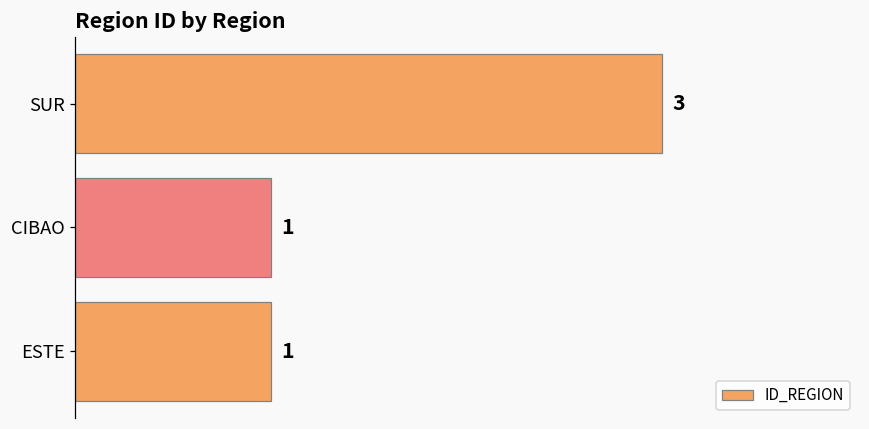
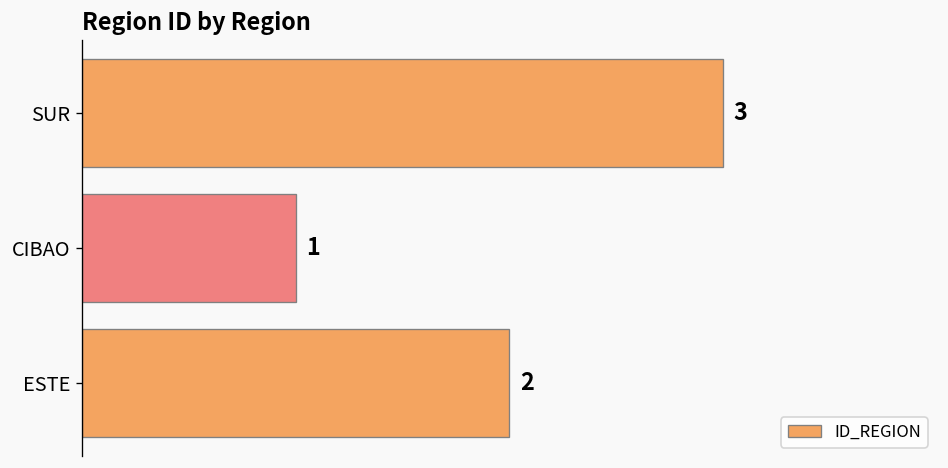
  {
    "SUR": 3,
    "CIBAO": 1,
-   "ESTE": 1
+   "ESTE": 2
  }
